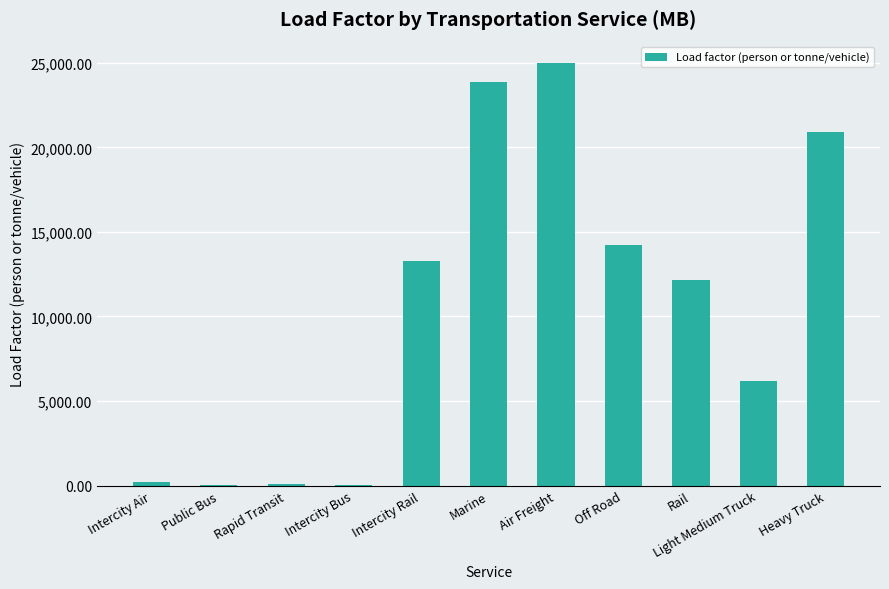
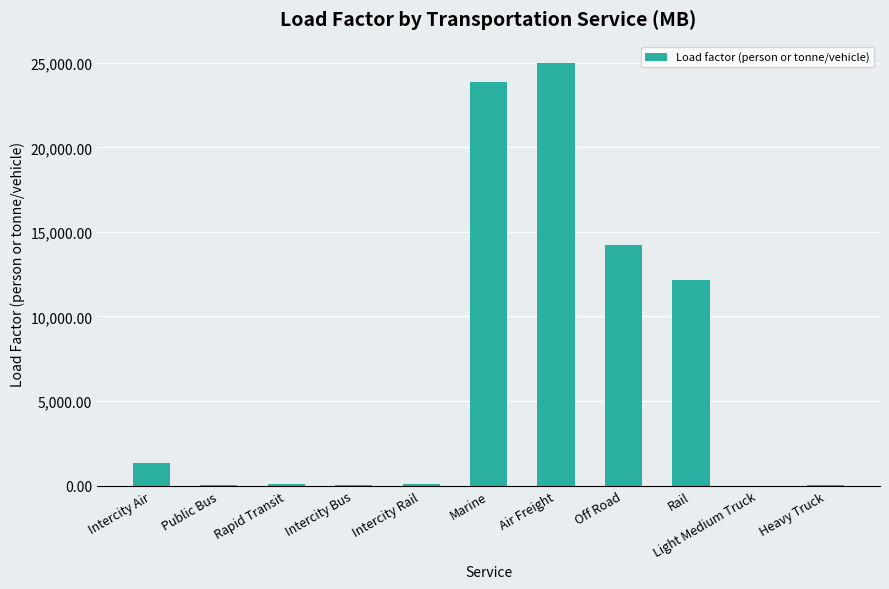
  {
-   "Intercity Air": "200",
-   "Intercity Rail": "13,300",
+   "Intercity Air": "1,400",
+   "Intercity Rail": "100",
    "Marine": "23,900",
    "Air Freight": "25,000",
    "Off Road": "14,200",
    "Rail": "12,200",
-   "Light Medium Truck": "6,200",
-   "Heavy Truck": "20,900"
+   "Light Medium Truck": "0",
+   "Heavy Truck": "0"
  }
